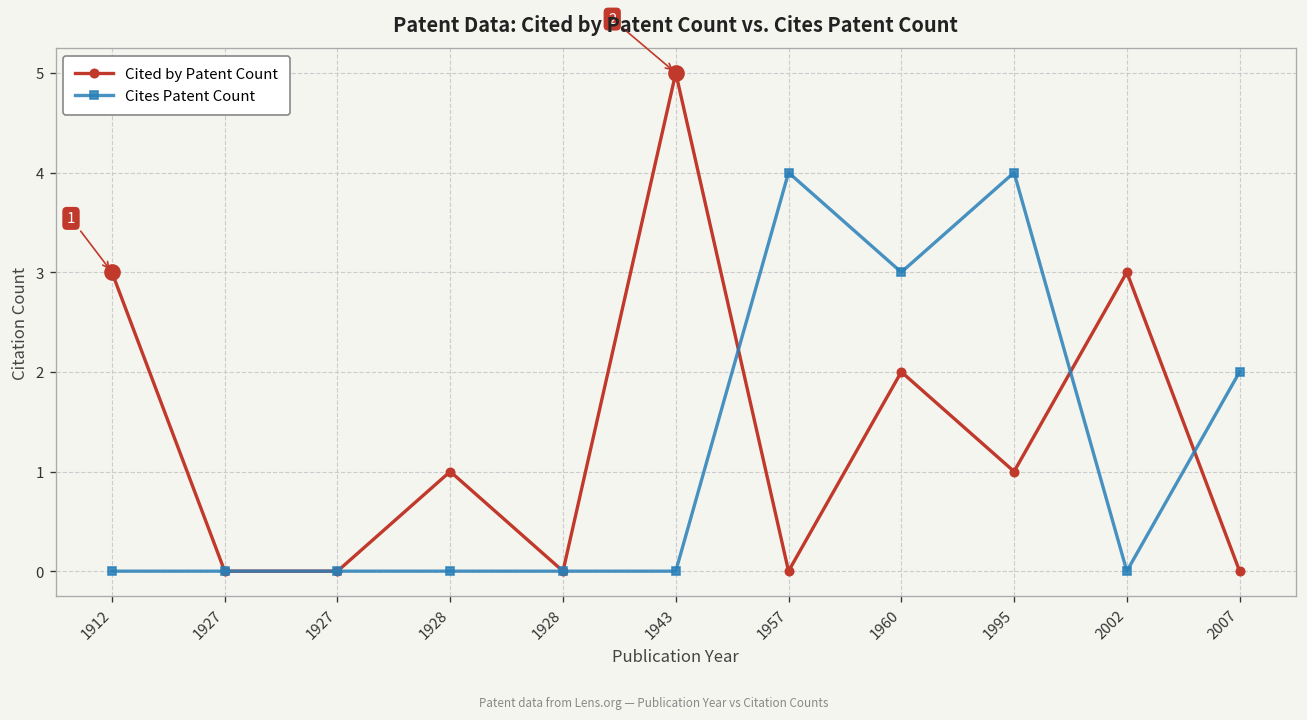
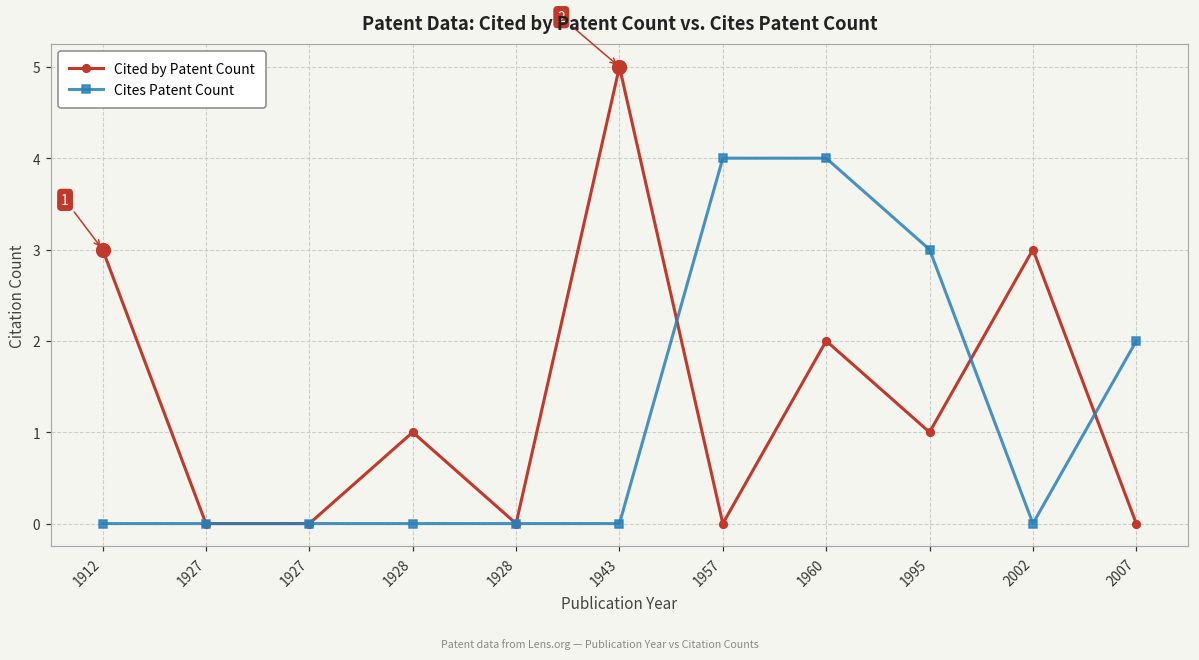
  {
    "Cites Patent Count": {
      "1912": 0,
      "1943": 0,
      "1957": 4,
-     "1960": 3,
-     "1995": 4,
+     "1960": 4,
+     "1995": 3,
      "2002": 0,
      "2007": 2
    }
  }
